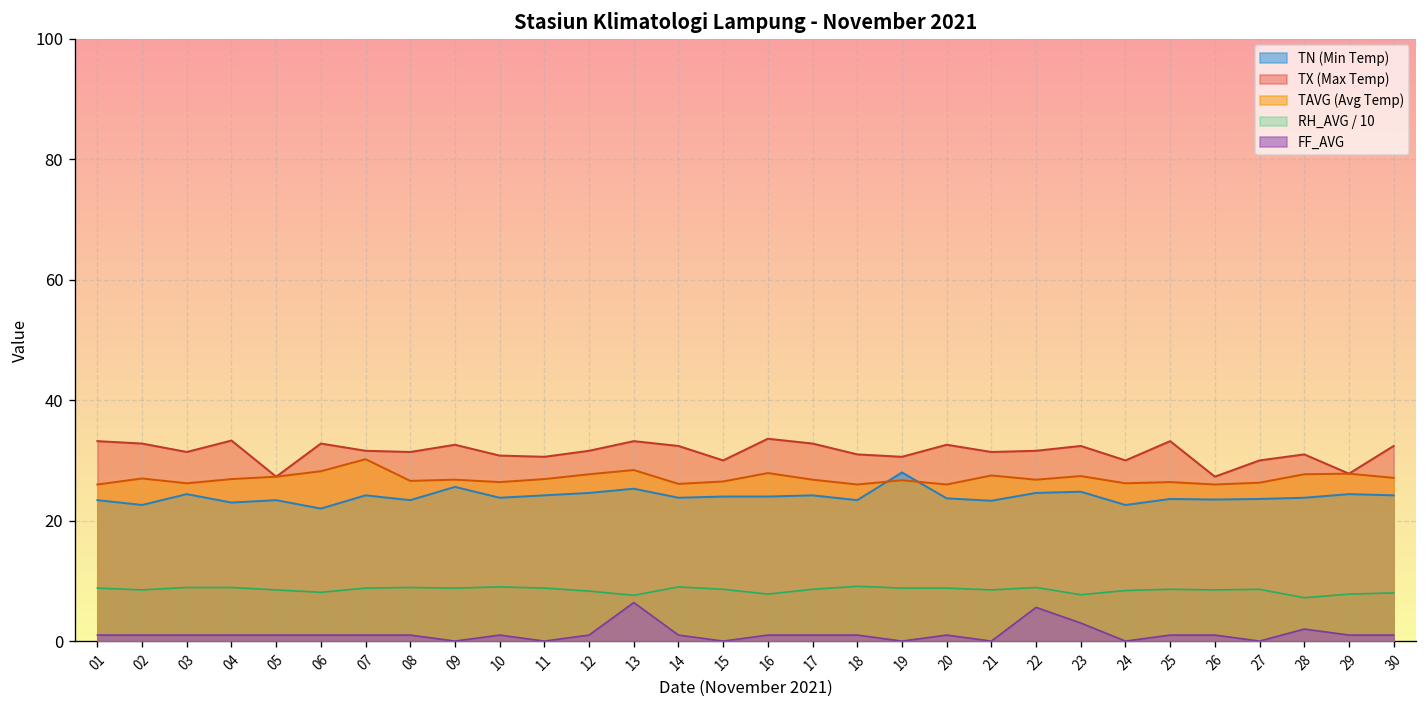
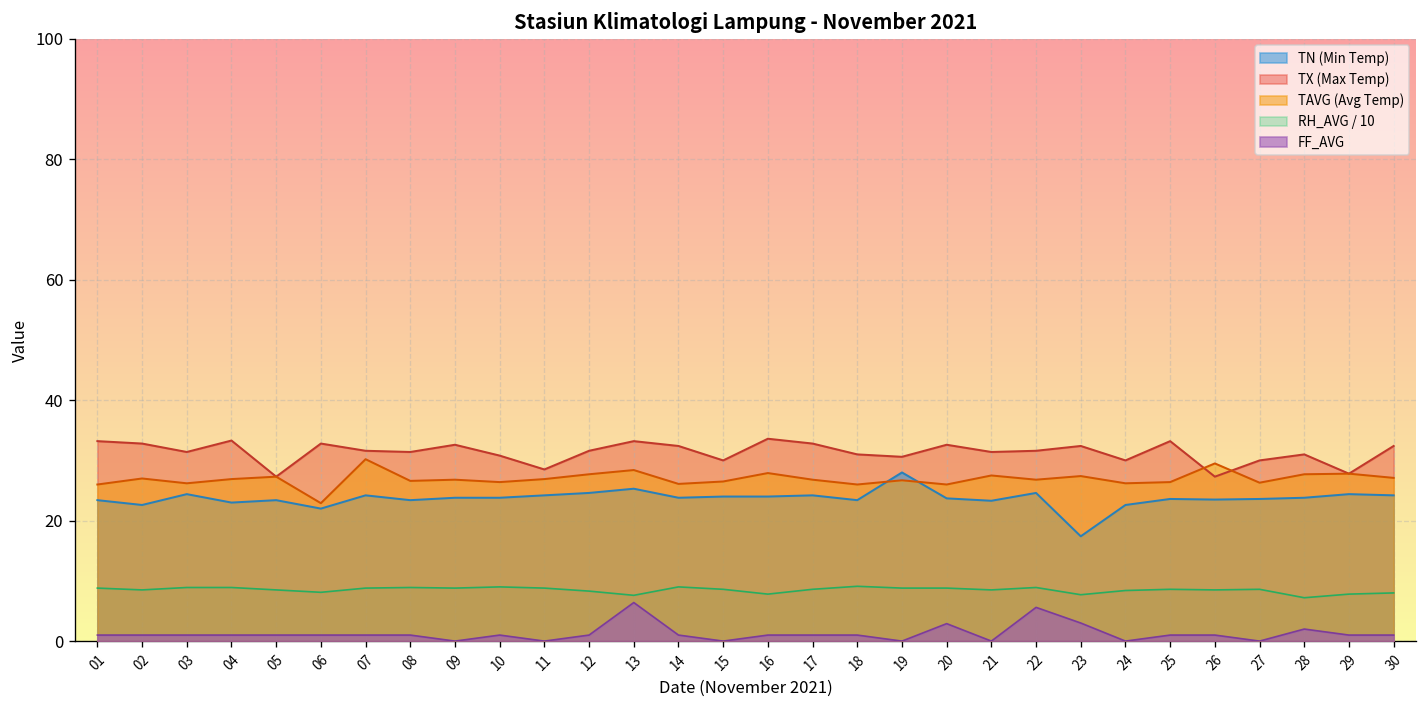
  {
    "TN (Min Temp)": {
      "01": 23,
      "02": 23,
      "03": 24,
      "04": 23,
      "05": 23,
      "06": 22,
      "07": 24,
      "08": 23,
-     "09": 26,
+     "09": 24,
      "10": 24,
      "11": 24,
      "12": 25,
      "13": 25,
      "14": 24,
      "15": 24,
      "16": 24,
      "17": 24,
      "18": 23,
      "19": 28,
      "20": 24,
      "21": 23,
      "22": 25,
-     "23": 25,
+     "23": 17,
      "24": 23,
      "25": 24,
      "26": 24,
      "27": 24,
      "28": 24,
      "29": 24,
      "30": 24
    },
    "TX (Max Temp)": {
      "01": 33,
      "02": 33,
      "03": 31,
      "04": 33,
      "06": 33,
      "07": 32,
      "08": 31,
      "09": 33,
      "10": 31,
-     "11": 31,
+     "11": 29,
      "12": 32,
      "13": 33,
      "14": 32,
      "15": 30,
      "16": 34,
      "17": 33,
      "18": 31,
      "19": 31,
      "20": 33,
      "21": 31,
      "22": 32,
      "23": 32,
      "24": 30,
      "25": 33,
      "26": 27,
      "27": 30,
      "28": 31,
      "30": 32
    },
    "TAVG (Avg Temp)": {
      "01": 26,
      "02": 27,
      "03": 26,
      "04": 27,
-     "06": 28,
+     "06": 23,
      "07": 30,
      "08": 27,
      "09": 27,
      "10": 26,
      "11": 27,
      "12": 28,
      "13": 28,
      "14": 26,
      "15": 27,
      "16": 28,
      "17": 27,
      "18": 26,
      "19": 27,
      "20": 26,
      "21": 28,
      "22": 27,
      "23": 27,
      "24": 26,
      "25": 26,
-     "26": 26,
+     "26": 30,
      "27": 26,
      "28": 28,
      "30": 27
    },
    "RH_AVG / 10": {
      "01": 9,
      "02": 9,
      "03": 9,
      "04": 9,
      "05": 9,
      "06": 8,
      "07": 9,
      "08": 9,
      "09": 9,
      "10": 9,
      "11": 9,
      "12": 8,
      "13": 8,
      "14": 9,
      "15": 9,
      "16": 8,
      "17": 9,
      "18": 9,
      "19": 9,
      "20": 9,
      "21": 9,
      "22": 9,
      "23": 8,
      "24": 8,
      "25": 9,
      "26": 9,
      "27": 9,
      "28": 7,
      "29": 8,
      "30": 8
    },
    "FF_AVG": {
      "01": 1,
      "02": 1,
      "03": 1,
      "04": 1,
      "05": 1,
      "06": 1,
      "07": 1,
      "08": 1,
      "09": 0,
      "10": 1,
      "11": 0,
      "12": 1,
      "13": 6,
      "14": 1,
      "15": 0,
      "16": 1,
      "17": 1,
      "18": 1,
      "19": 0,
-     "20": 1,
+     "20": 3,
      "21": 0,
      "22": 6,
      "23": 3,
      "24": 0,
      "25": 1,
      "26": 1,
      "27": 0,
      "28": 2,
      "29": 1,
      "30": 1
    }
  }
